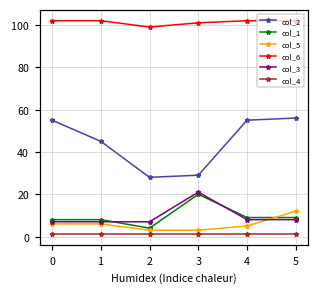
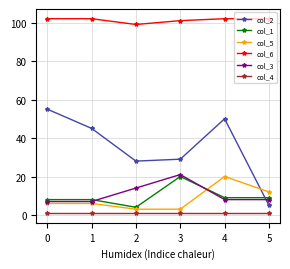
  {
    "col_2": {
      "0": 55,
      "1": 45,
      "2": 28,
      "3": 29,
-     "4": 55,
-     "5": 56
+     "4": 50,
+     "5": 5
    },
    "col_5": {
      "3": 3,
-     "4": 5,
+     "4": 20,
      "5": 12
    },
    "col_6": {
      "0": 102,
      "1": 102,
      "2": 99,
      "3": 101,
      "4": 102
    },
    "col_3": {
-     "2": 7
+     "2": 14
    },
    "col_4": {
      "0": 1,
      "1": 1,
      "2": 1,
      "3": 1,
      "4": 1,
      "5": 1
    }
  }
